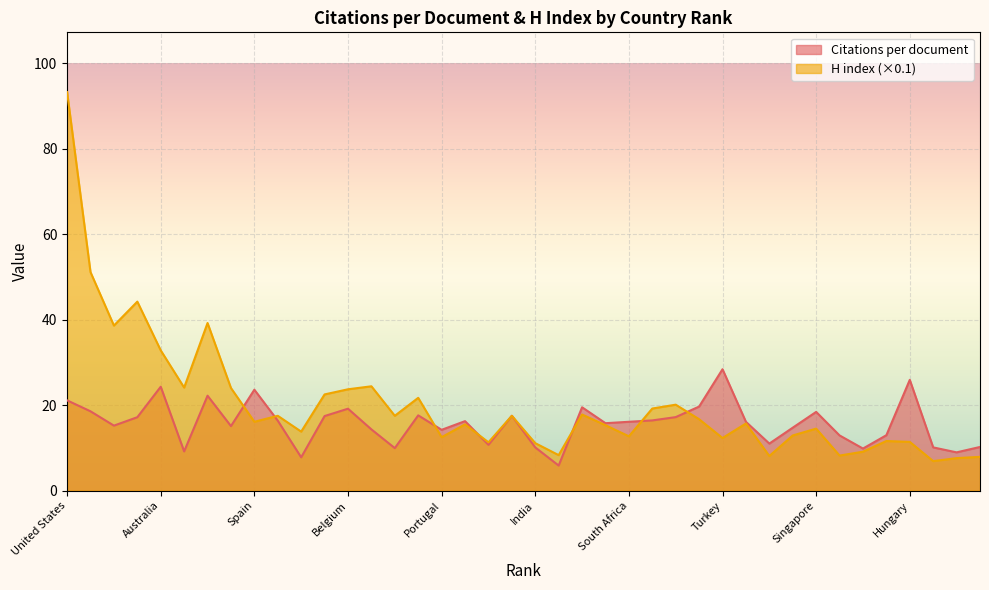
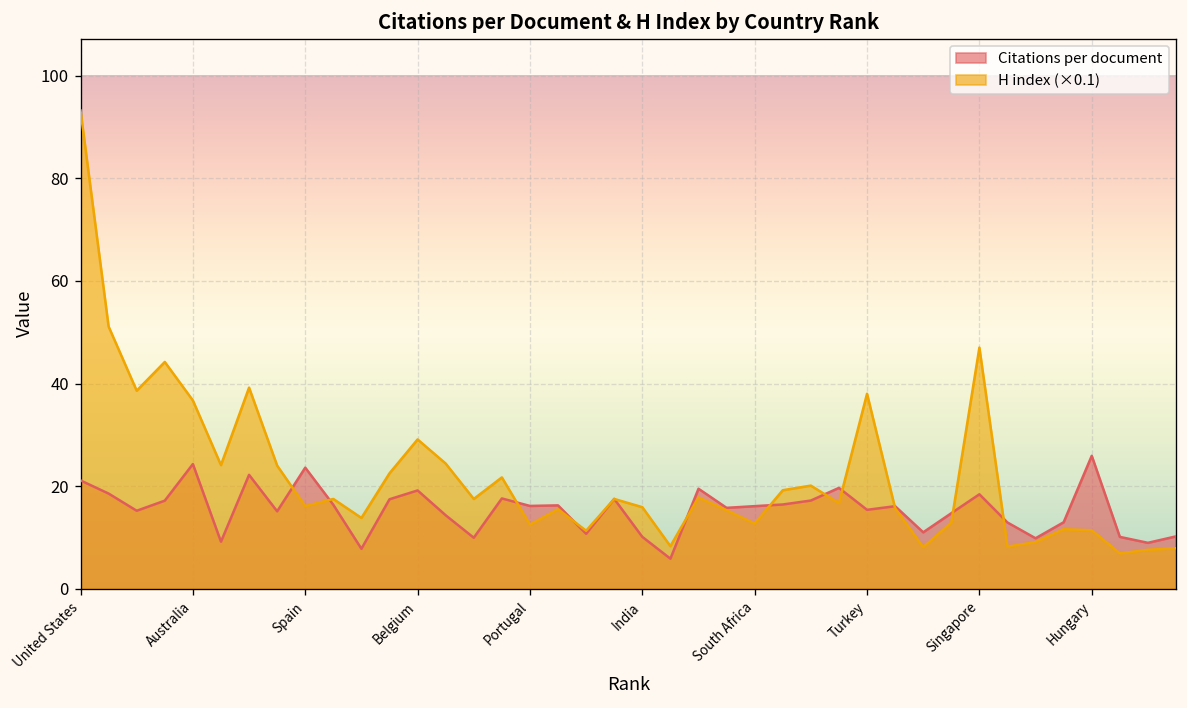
  {
    "Citations per document": {
      "United States": 21,
      "Australia": 24,
      "Spain": 24,
      "Belgium": 19,
-     "Portugal": 14,
+     "Portugal": 16,
      "India": 10,
      "South Africa": 16,
-     "Turkey": 28,
+     "Turkey": 15,
      "Singapore": 18,
      "Hungary": 26
    },
    "H index (×0.1)": {
      "United States": 93,
-     "Australia": 33,
+     "Australia": 37,
      "Spain": 16,
-     "Belgium": 24,
+     "Belgium": 29,
      "Portugal": 13,
-     "India": 11,
+     "India": 16,
      "South Africa": 13,
-     "Turkey": 12,
-     "Singapore": 15,
+     "Turkey": 38,
+     "Singapore": 47,
      "Hungary": 11
    }
  }
